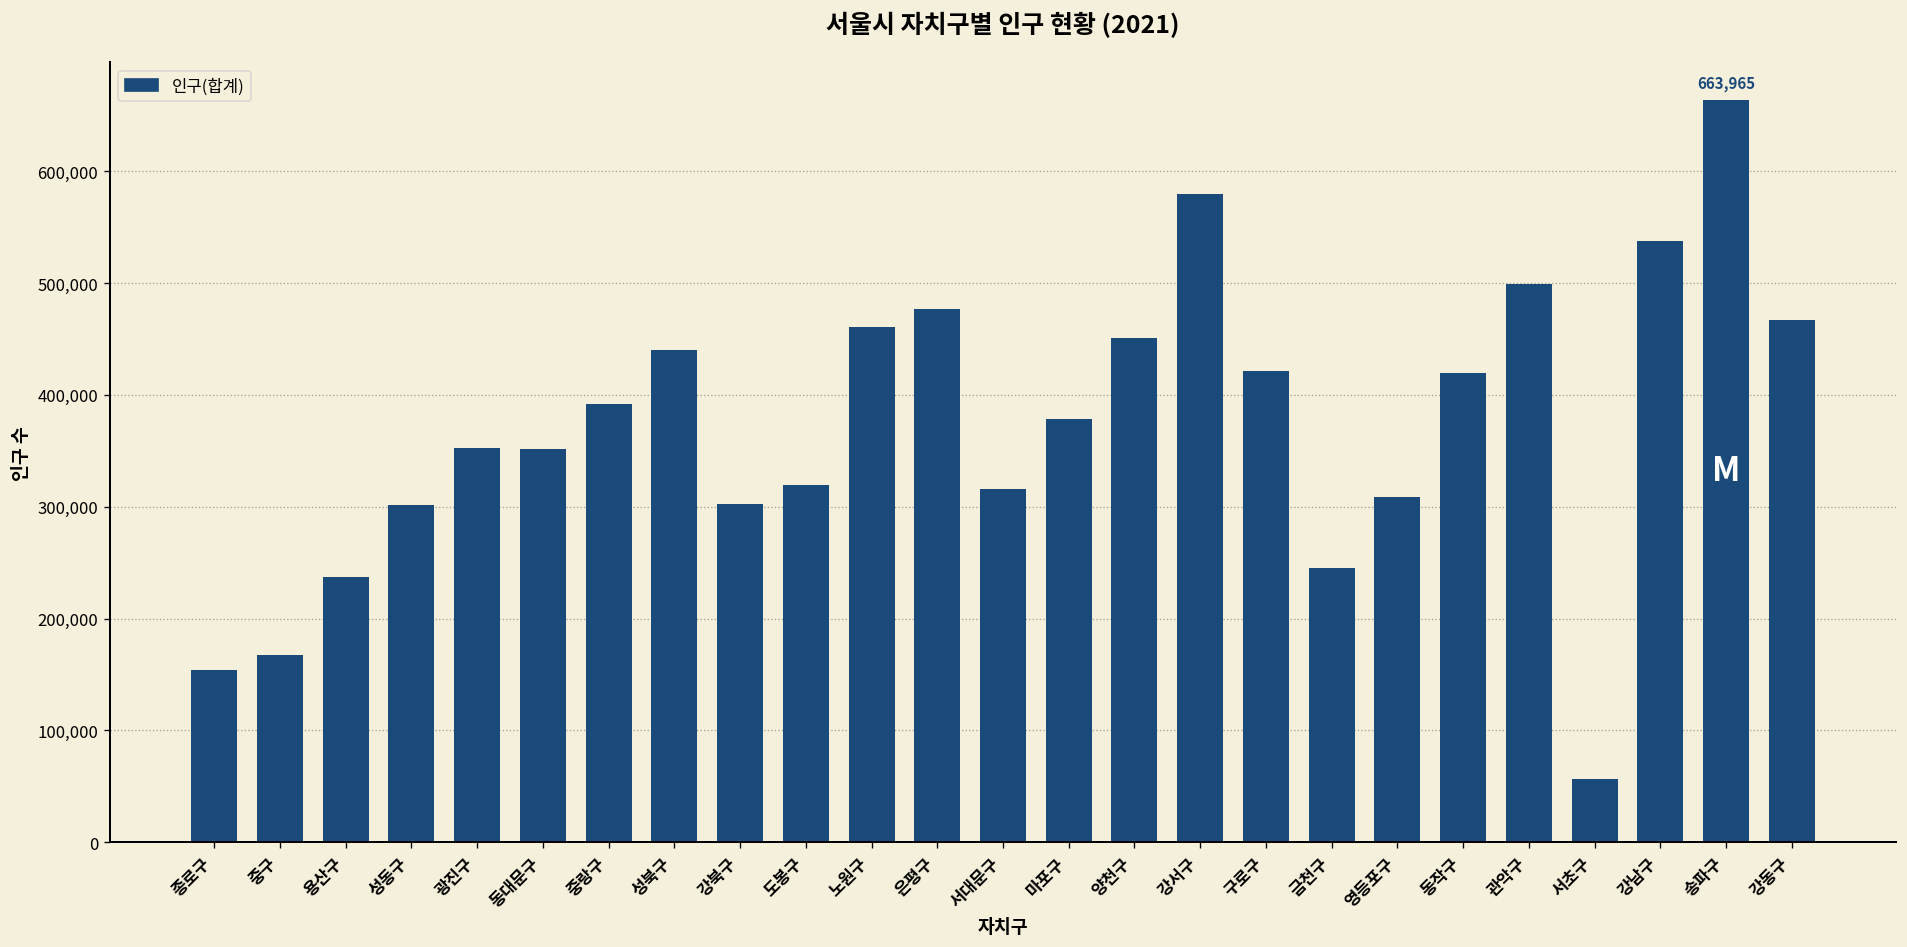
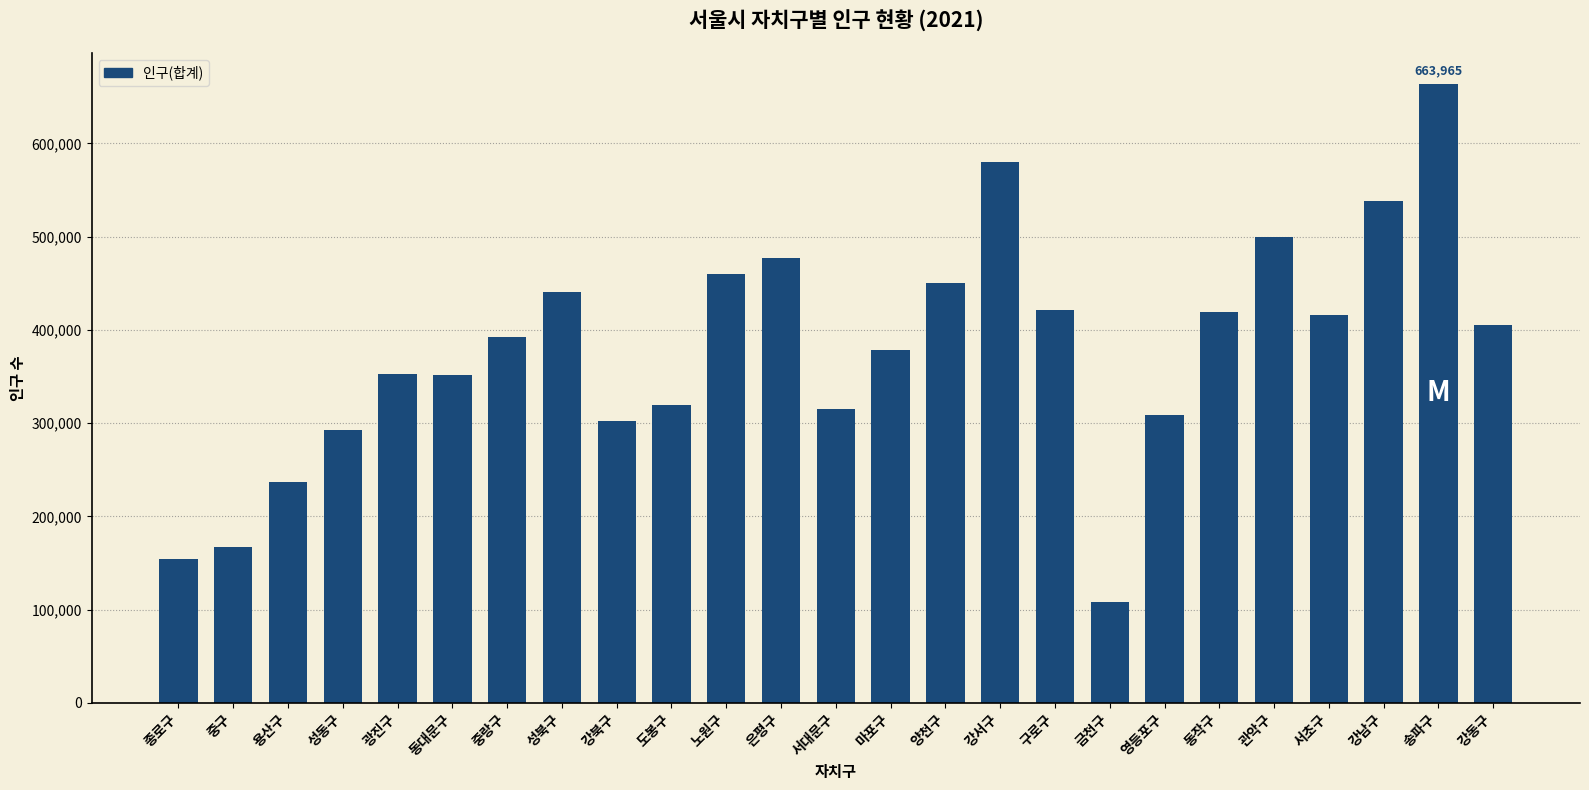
  {
    "종로구": "150,000",
    "중구": "170,000",
    "용산구": "240,000",
-   "성동구": "300,000",
+   "성동구": "290,000",
    "광진구": "350,000",
    "동대문구": "350,000",
    "중랑구": "390,000",
    "성북구": "440,000",
    "강북구": "300,000",
    "도봉구": "320,000",
    "노원구": "460,000",
    "은평구": "480,000",
    "서대문구": "320,000",
    "마포구": "380,000",
    "양천구": "450,000",
    "강서구": "580,000",
    "구로구": "420,000",
-   "금천구": "240,000",
+   "금천구": "110,000",
    "영등포구": "310,000",
    "동작구": "420,000",
    "관악구": "500,000",
-   "서초구": "60,000",
+   "서초구": "420,000",
    "강남구": "540,000",
-   "강동구": "470,000"
+   "강동구": "410,000"
  }
